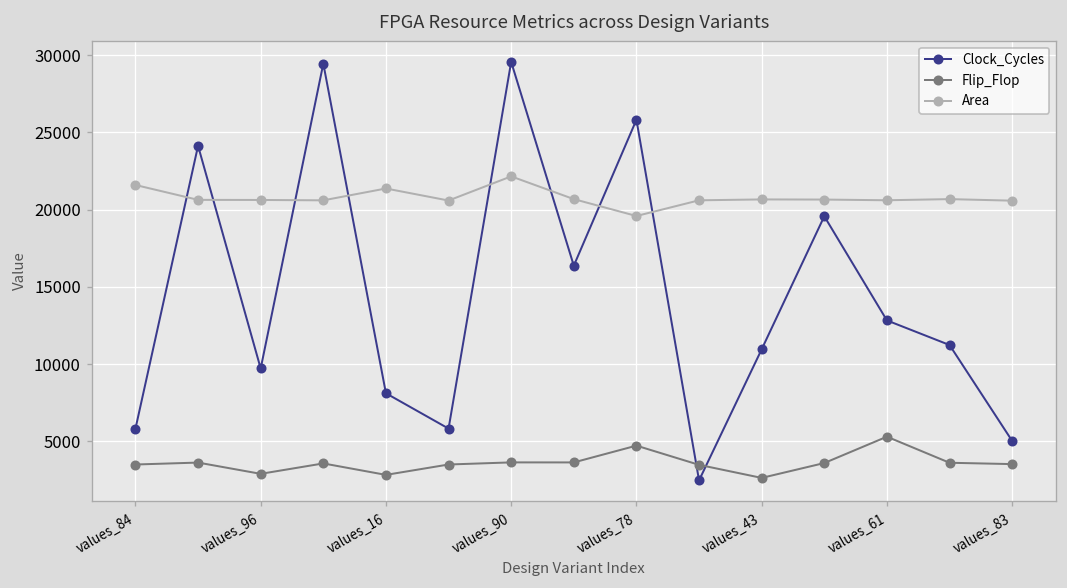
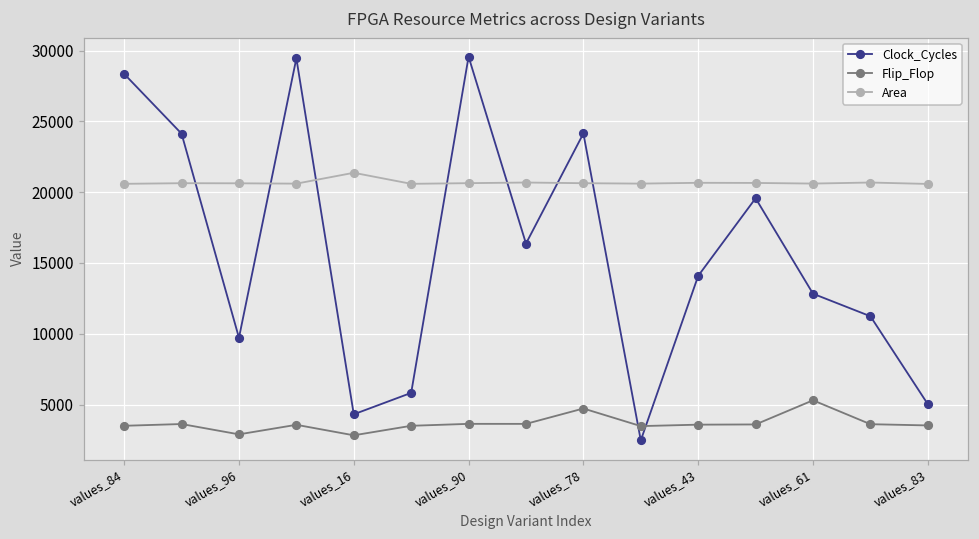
  {
    "Clock_Cycles": {
-     "values_84": 5800,
+     "values_84": 28400,
      "values_96": 9700,
-     "values_16": 8100,
+     "values_16": 4300,
      "values_90": 29600,
-     "values_78": 25800,
-     "values_43": 11000,
+     "values_78": 24100,
+     "values_43": 14100,
      "values_61": 12800,
      "values_83": 5000
    },
    "Flip_Flop": {
      "values_84": 3500,
      "values_96": 2900,
      "values_16": 2800,
      "values_90": 3600,
      "values_78": 4700,
-     "values_43": 2600,
+     "values_43": 3600,
      "values_61": 5300,
      "values_83": 3500
    },
    "Area": {
-     "values_84": 21600,
+     "values_84": 20600,
      "values_96": 20600,
      "values_16": 21400,
-     "values_90": 22200,
-     "values_78": 19600,
+     "values_90": 20600,
+     "values_78": 20600,
      "values_43": 20700,
      "values_61": 20600,
      "values_83": 20600
    }
  }
